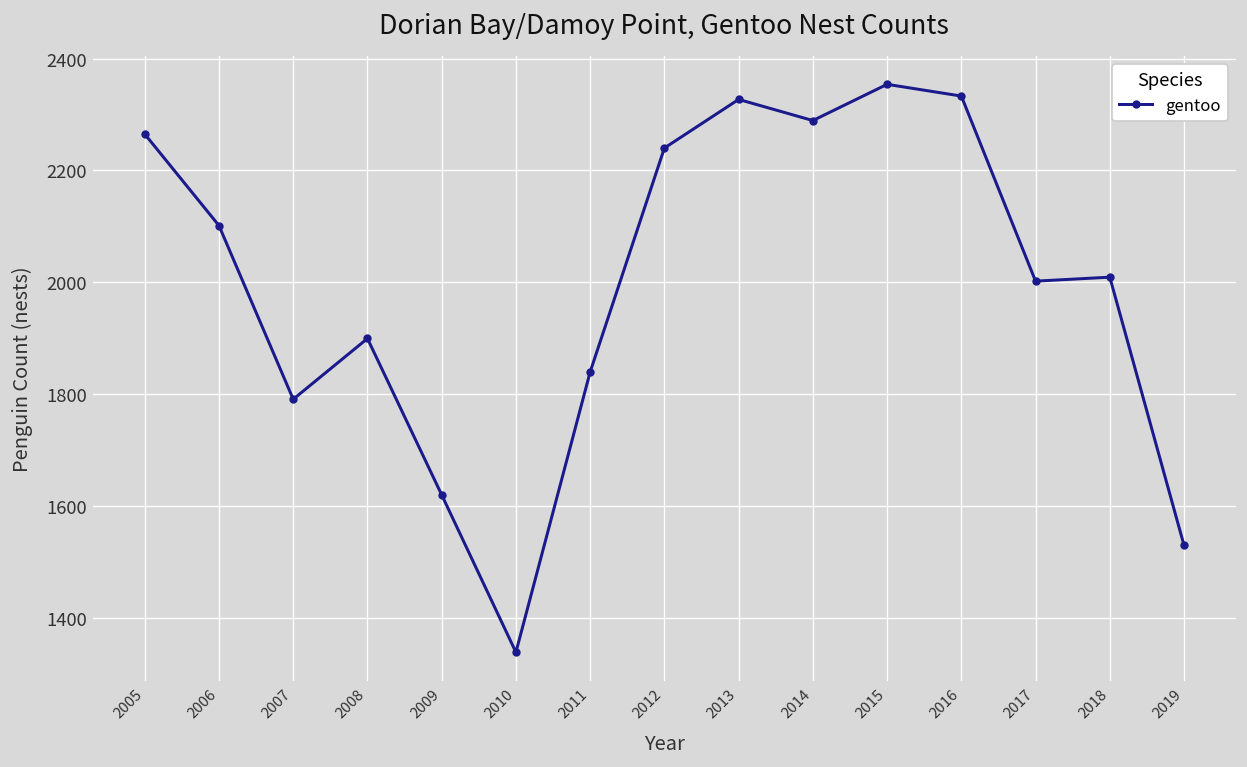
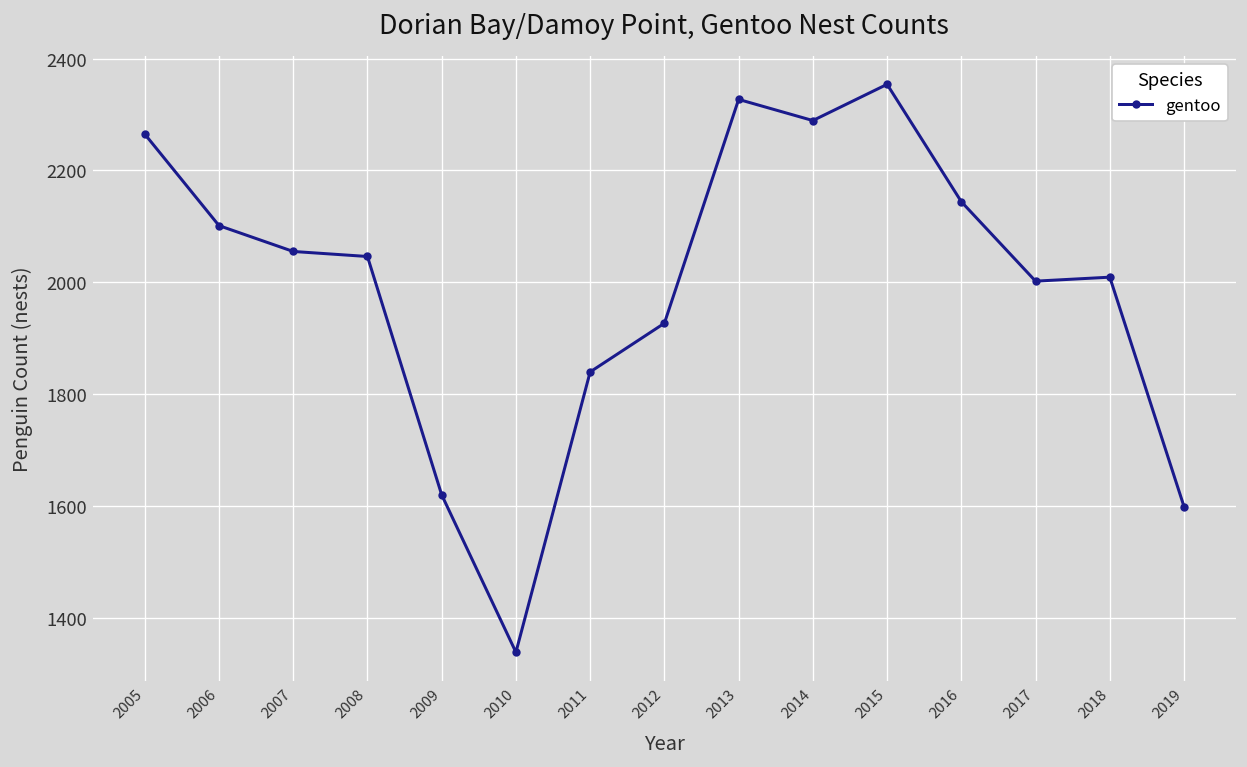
  {
    "2005": 2270,
    "2006": 2100,
-   "2007": 1790,
-   "2008": 1900,
+   "2007": 2060,
+   "2008": 2050,
    "2009": 1620,
    "2010": 1340,
    "2011": 1840,
-   "2012": 2240,
+   "2012": 1930,
    "2013": 2330,
    "2014": 2290,
    "2015": 2350,
-   "2016": 2330,
+   "2016": 2140,
    "2017": 2000,
    "2018": 2010,
-   "2019": 1530
+   "2019": 1600
  }
